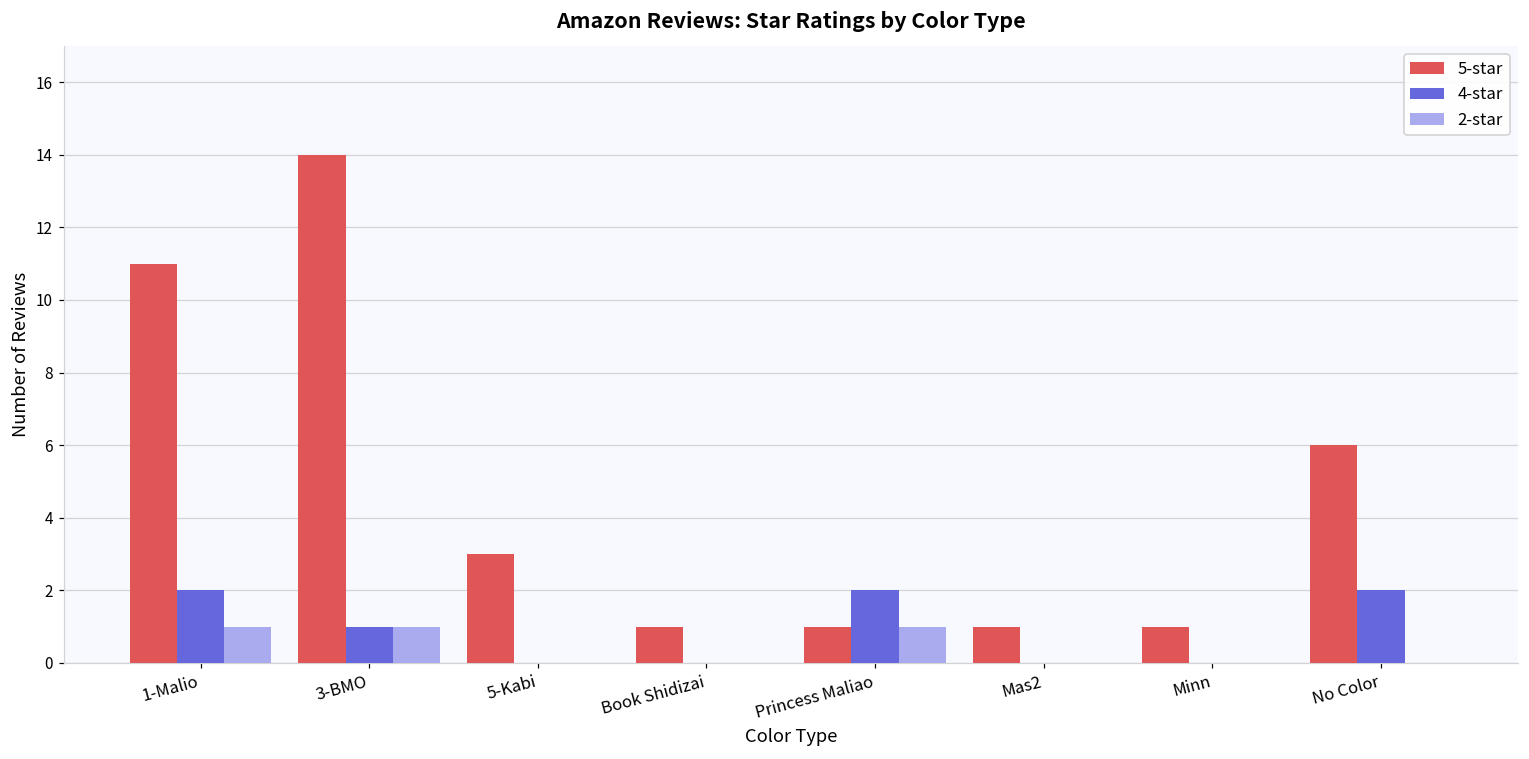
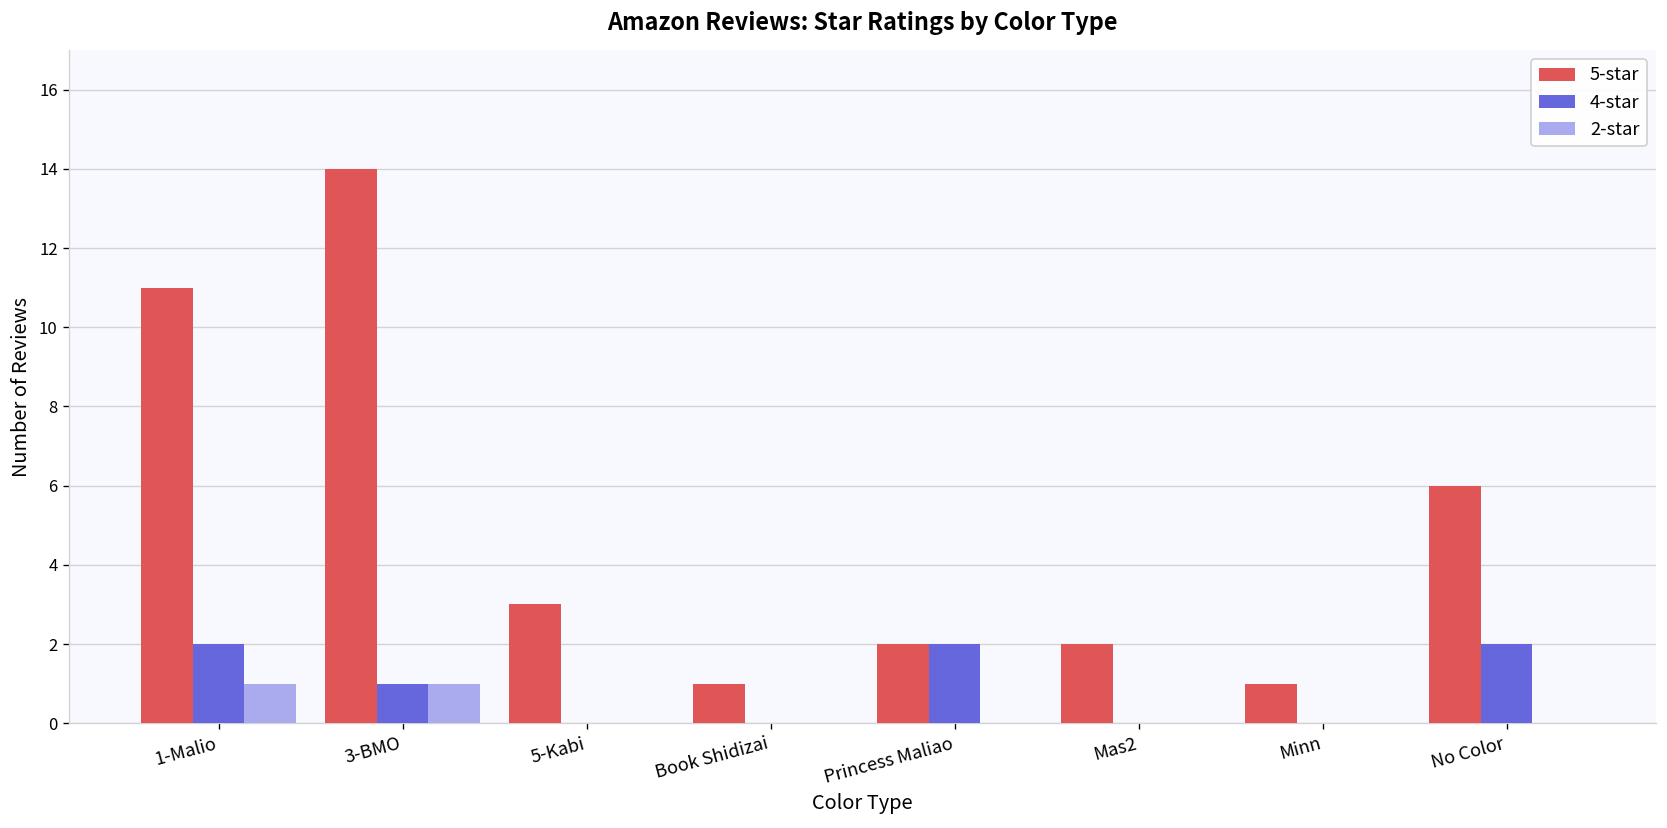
  {
    "5-star": {
      "1-Malio": 11,
      "3-BMO": 14,
      "5-Kabi": 3,
      "Book Shidizai": 1,
-     "Princess Maliao": 1,
-     "Mas2": 1,
+     "Princess Maliao": 2,
+     "Mas2": 2,
      "Minn": 1,
      "No Color": 6
    },
    "4-star": {
      "1-Malio": 2,
      "3-BMO": 1,
      "5-Kabi": 0,
      "Book Shidizai": 0,
      "Princess Maliao": 2,
      "Mas2": 0,
      "Minn": 0,
      "No Color": 2
    },
    "2-star": {
      "1-Malio": 1,
      "3-BMO": 1,
      "5-Kabi": 0,
      "Book Shidizai": 0,
-     "Princess Maliao": 1,
+     "Princess Maliao": 0,
      "Mas2": 0,
      "Minn": 0,
      "No Color": 0
    }
  }
